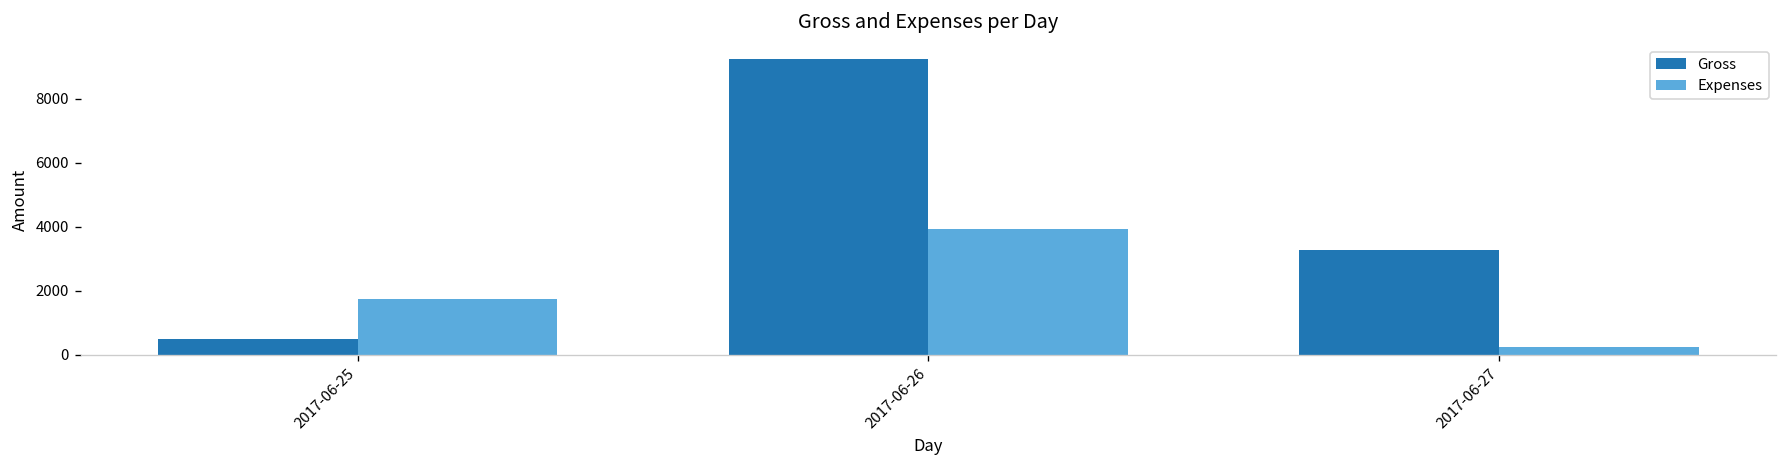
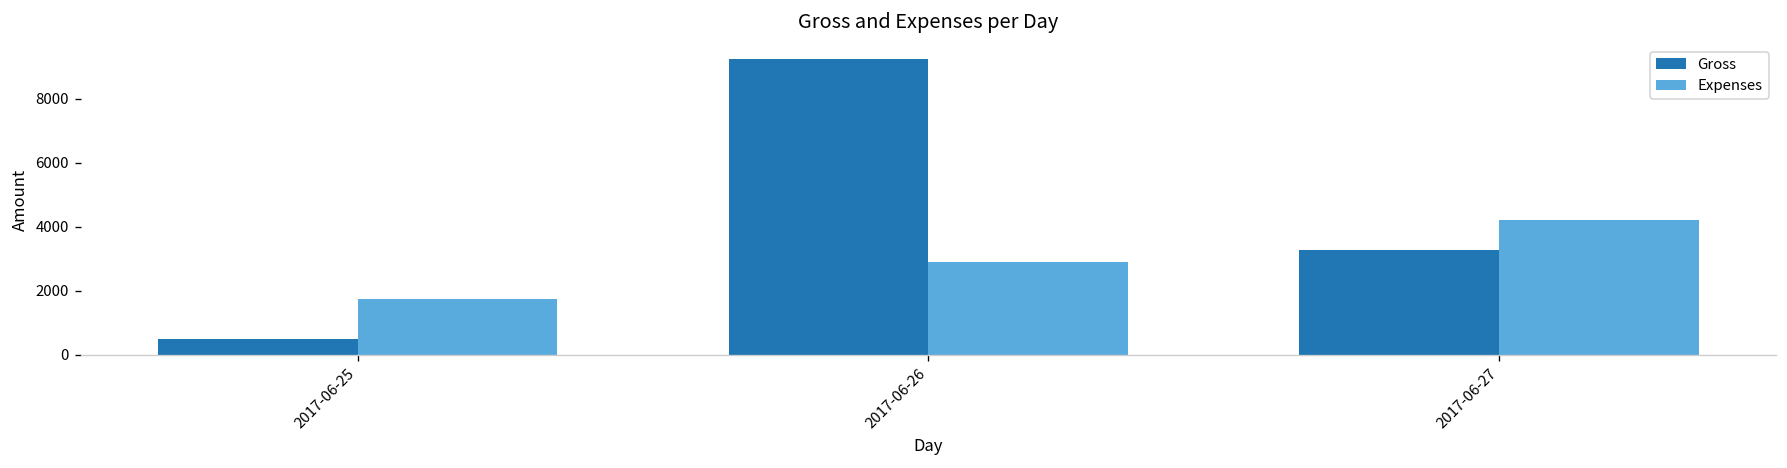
  {
    "Gross": {
      "2017-06-25": 500,
      "2017-06-26": 9200,
      "2017-06-27": 3300
    },
    "Expenses": {
      "2017-06-25": 1700,
-     "2017-06-26": 3900,
-     "2017-06-27": 300
+     "2017-06-26": 2900,
+     "2017-06-27": 4200
    }
  }
